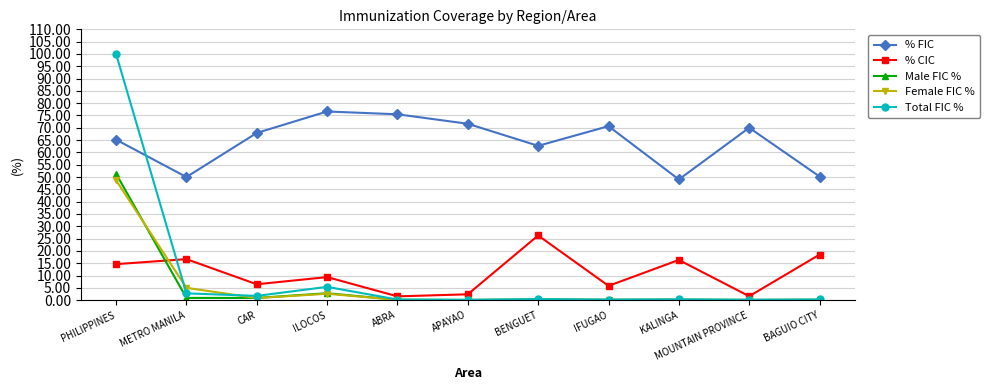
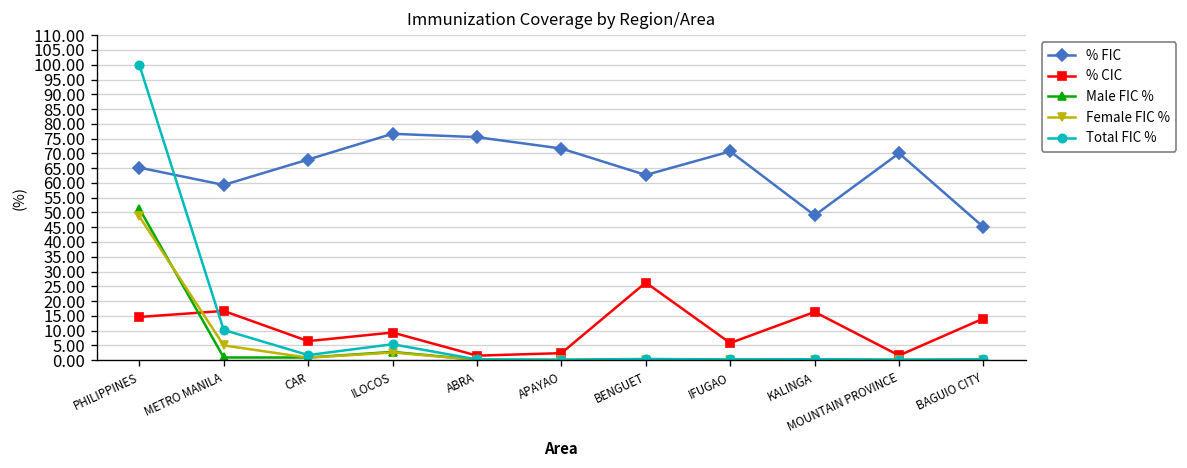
  {
    "% FIC": {
      "PHILIPPINES": 65,
-     "METRO MANILA": 50,
+     "METRO MANILA": 59,
      "CAR": 68,
      "ILOCOS": 77,
      "ABRA": 75,
      "APAYAO": 72,
      "BENGUET": 63,
      "IFUGAO": 71,
      "KALINGA": 49,
      "MOUNTAIN PROVINCE": 70,
-     "BAGUIO CITY": 50
+     "BAGUIO CITY": 45
    },
    "% CIC": {
      "PHILIPPINES": 15,
      "METRO MANILA": 17,
      "CAR": 6,
      "ILOCOS": 9,
      "ABRA": 2,
      "APAYAO": 2,
      "BENGUET": 26,
      "IFUGAO": 6,
      "KALINGA": 16,
      "MOUNTAIN PROVINCE": 2,
-     "BAGUIO CITY": 19
+     "BAGUIO CITY": 14
    },
    "Male FIC %": {
      "PHILIPPINES": 51,
      "METRO MANILA": 1
    },
    "Female FIC %": {
      "PHILIPPINES": 49,
      "METRO MANILA": 5
    },
    "Total FIC %": {
      "PHILIPPINES": 100,
-     "METRO MANILA": 3,
+     "METRO MANILA": 10,
      "ILOCOS": 5
    }
  }
